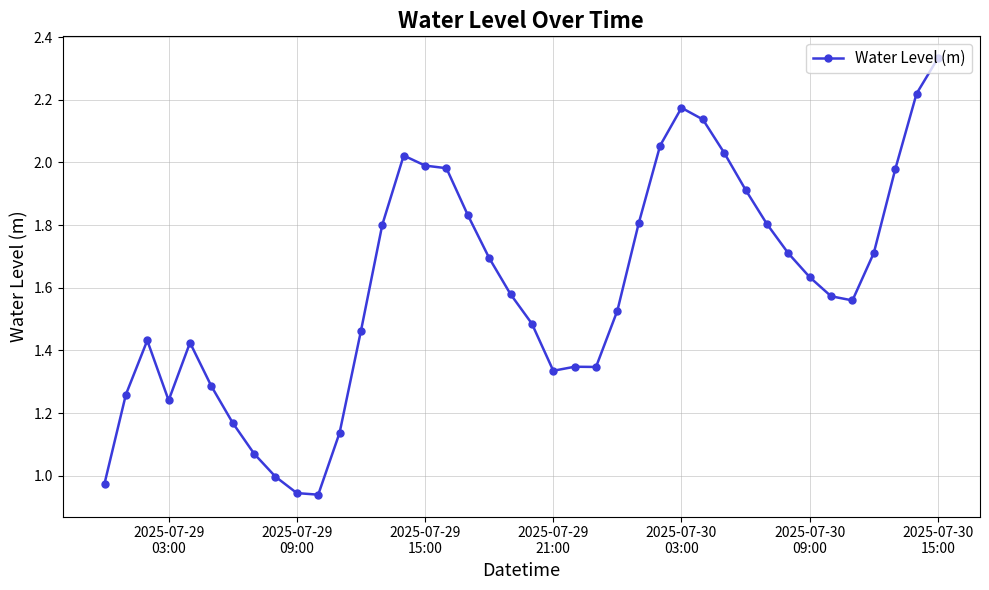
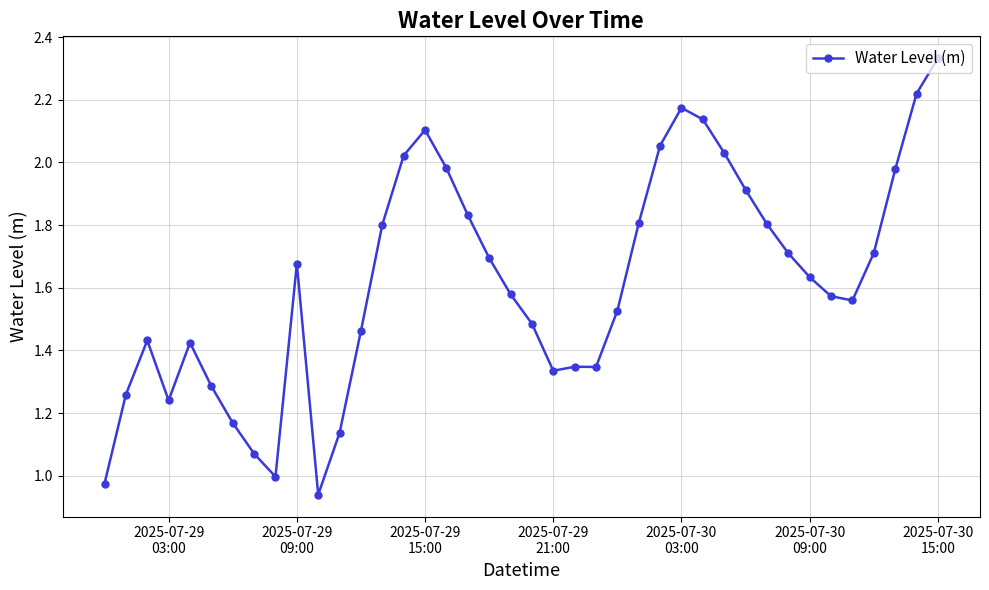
  {
    "2025-07-29 03:00": 1.24,
-   "2025-07-29 09:00": 0.94,
-   "2025-07-29 15:00": 1.99,
+   "2025-07-29 09:00": 1.68,
+   "2025-07-29 15:00": 2.10,
    "2025-07-29 21:00": 1.34,
    "2025-07-30 03:00": 2.17,
    "2025-07-30 09:00": 1.63
  }
